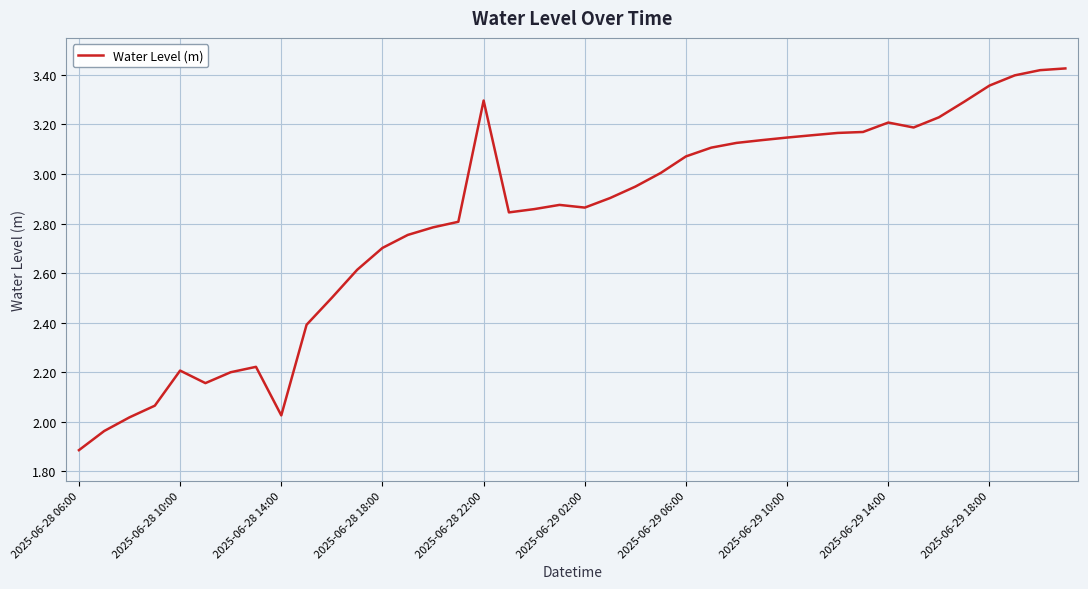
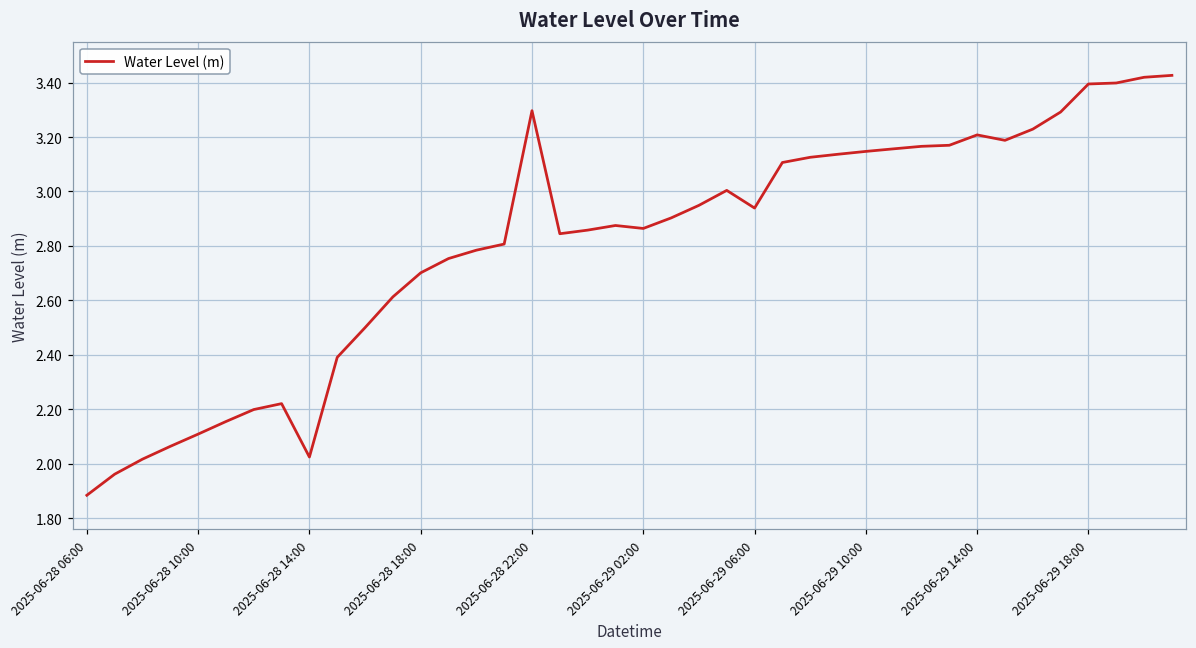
  {
    "2025-06-28 06:00": 1.88,
-   "2025-06-28 10:00": 2.21,
+   "2025-06-28 10:00": 2.11,
    "2025-06-28 14:00": 2.03,
    "2025-06-28 18:00": 2.70,
    "2025-06-28 22:00": 3.30,
    "2025-06-29 02:00": 2.86,
-   "2025-06-29 06:00": 3.07,
+   "2025-06-29 06:00": 2.94,
    "2025-06-29 10:00": 3.15,
    "2025-06-29 14:00": 3.21,
-   "2025-06-29 18:00": 3.36
+   "2025-06-29 18:00": 3.39
  }
